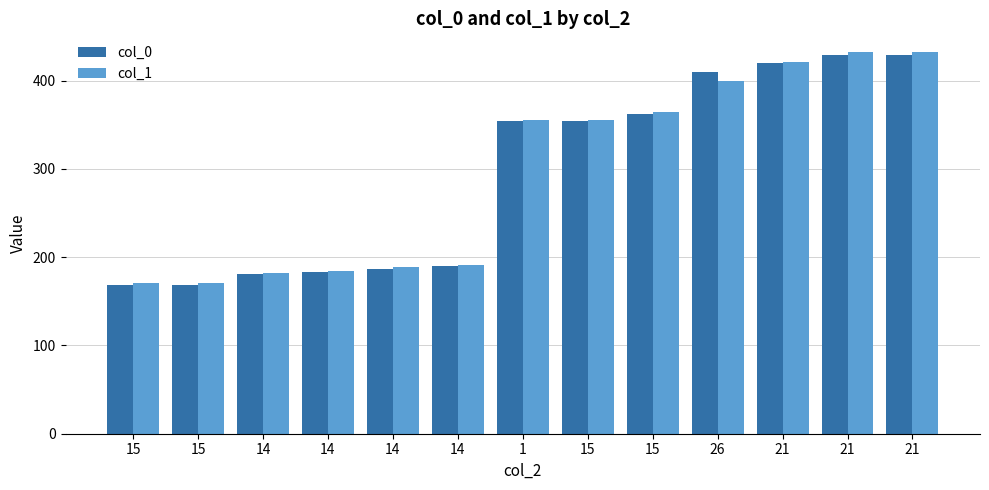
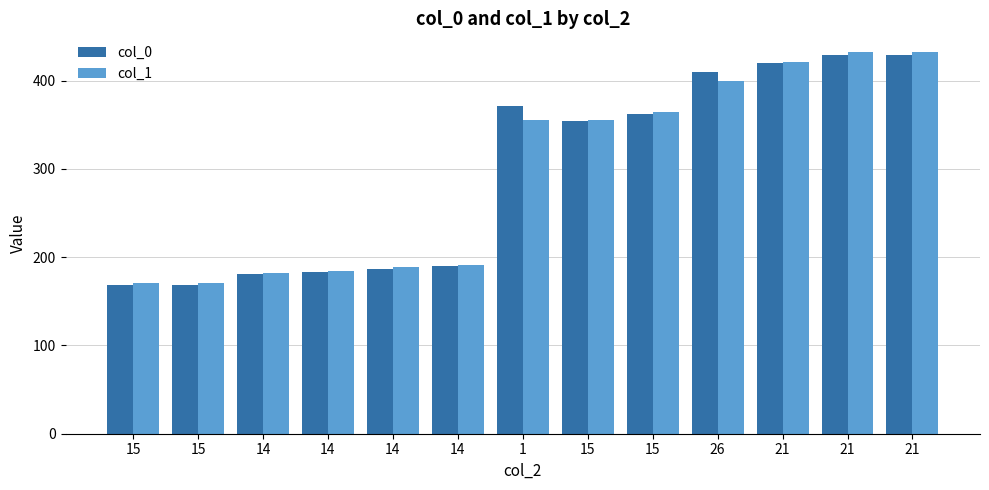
  {
    "col_0": {
-     "1": 350,
+     "1": 370,
      "26": 410
    },
    "col_1": {
      "1": 360,
      "26": 400
    }
  }
